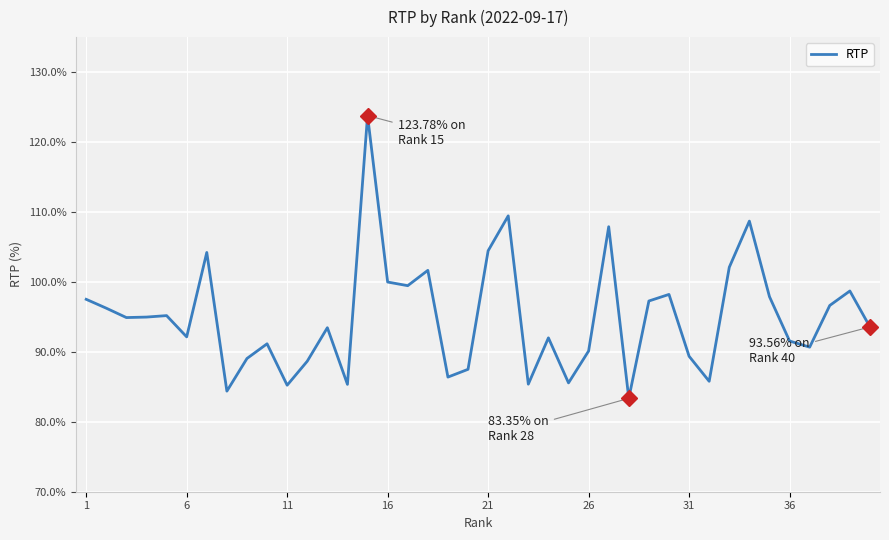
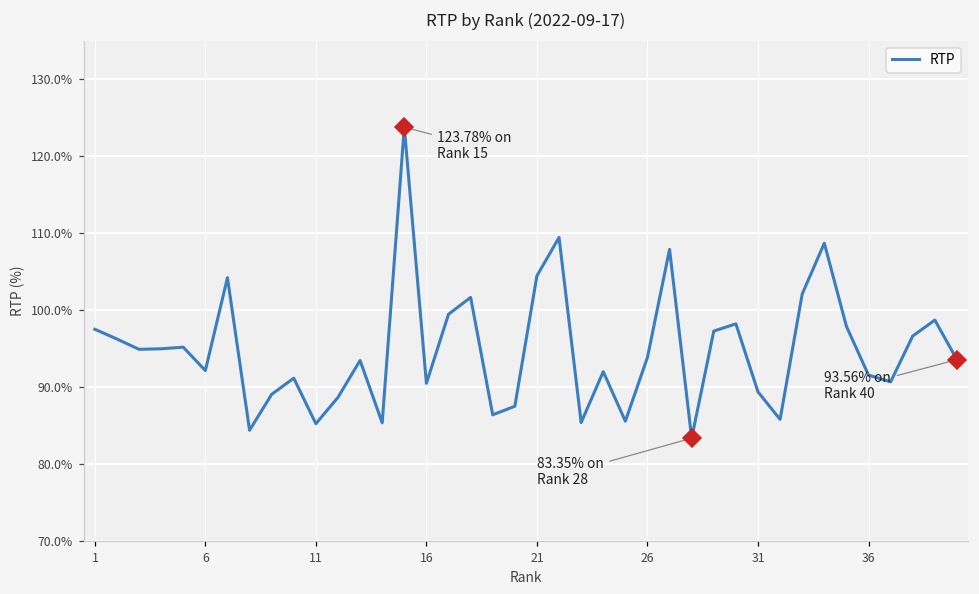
  {
    "RTP": {
      "1": "98%",
      "6": "92%",
      "11": "85%",
-     "16": "100%",
+     "16": "90%",
      "21": "104%",
-     "26": "90%",
+     "26": "94%",
      "31": "89%"
    }
  }
